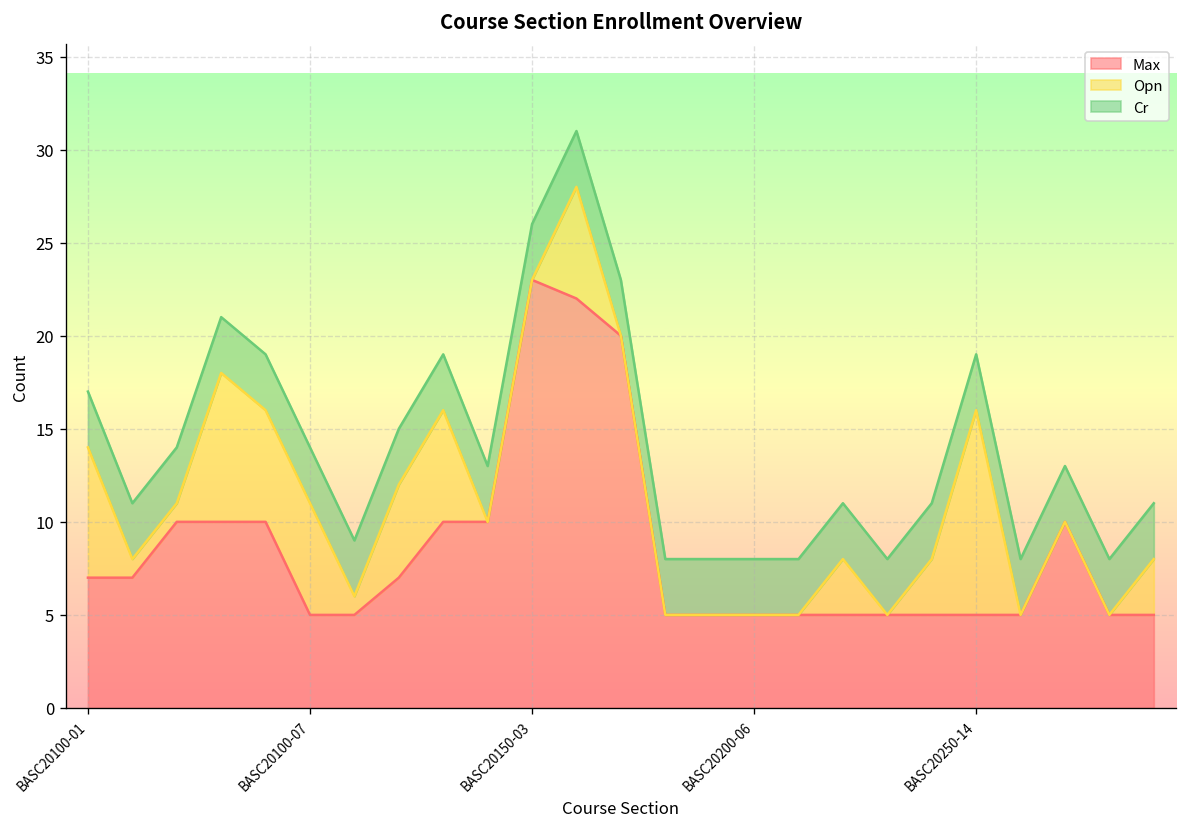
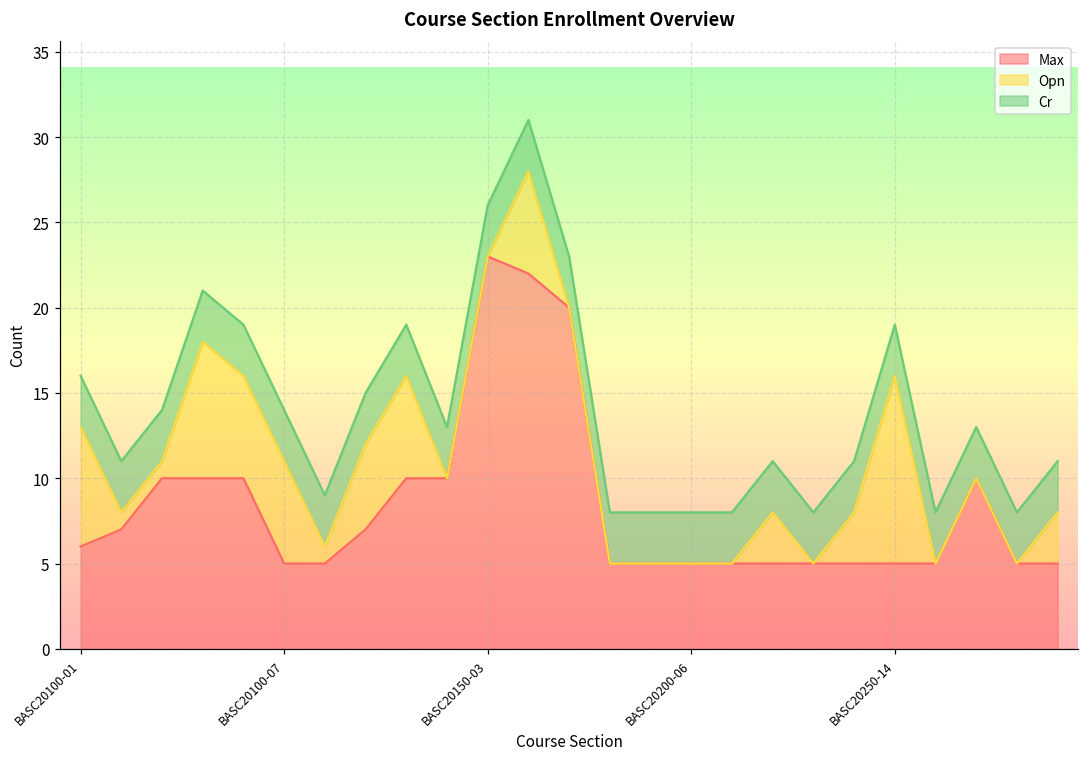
  {
    "Max": {
-     "BASC20100-01": 7,
+     "BASC20100-01": 6,
      "BASC20100-07": 5,
      "BASC20250-14": 5
    },
    "Opn": {
      "BASC20100-01": 7,
      "BASC20100-07": 6,
      "BASC20250-14": 11
    },
    "Cr": {
      "BASC20100-01": 3,
      "BASC20100-07": 3,
      "BASC20150-03": 3,
      "BASC20200-06": 3,
      "BASC20250-14": 3
    }
  }
